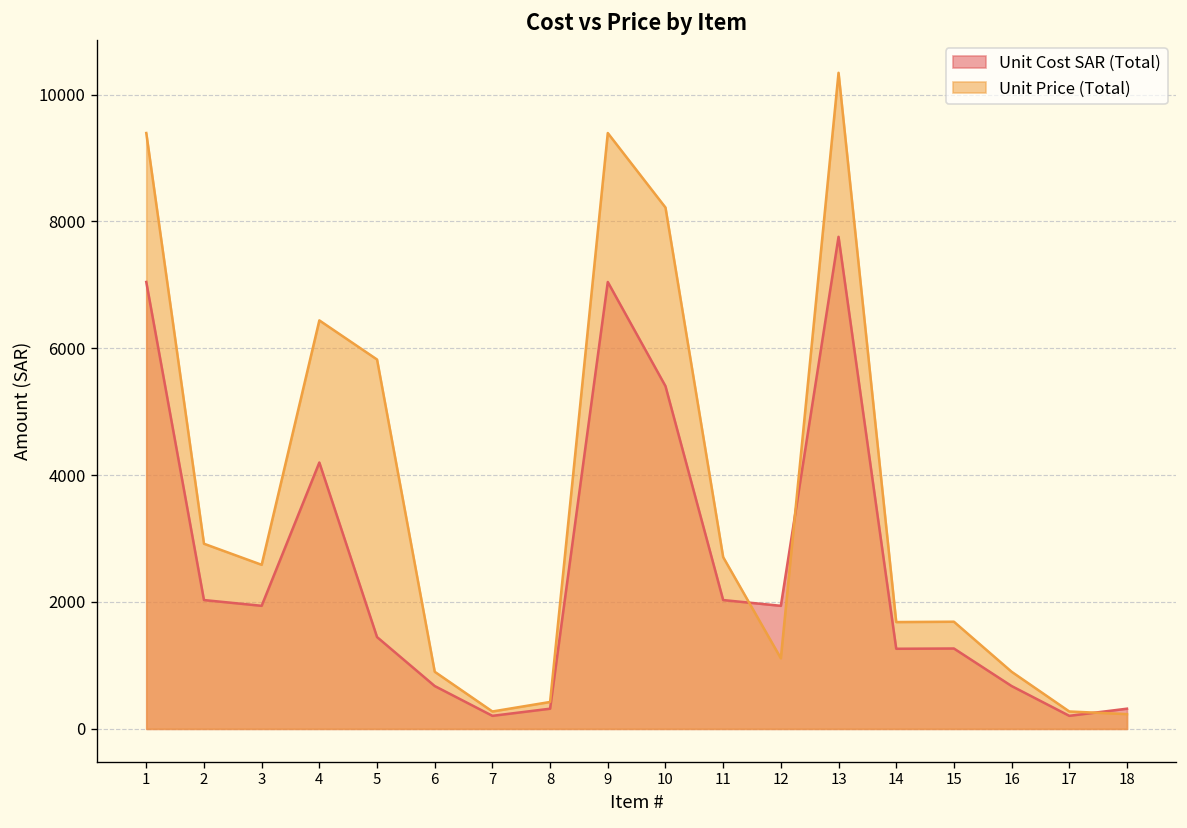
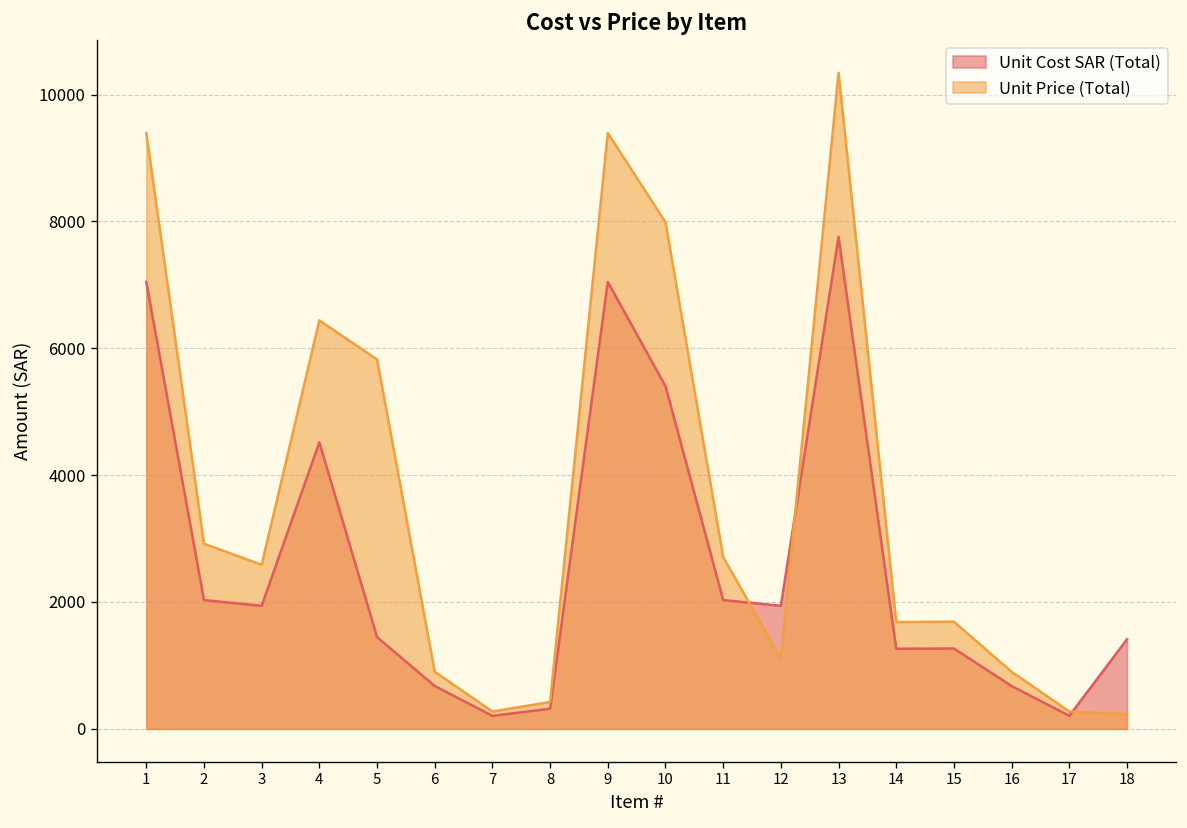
  {
    "Unit Cost SAR (Total)": {
      "1": 7000,
      "2": 2000,
      "3": 1900,
-     "4": 4200,
+     "4": 4500,
      "5": 1400,
      "6": 700,
      "7": 200,
      "8": 300,
      "9": 7000,
      "10": 5400,
      "11": 2000,
      "12": 1900,
      "13": 7800,
      "14": 1300,
      "15": 1300,
      "16": 700,
      "17": 200,
-     "18": 300
+     "18": 1400
    },
    "Unit Price (Total)": {
      "1": 9400,
      "2": 2900,
      "3": 2600,
      "4": 6400,
      "5": 5800,
      "6": 900,
      "7": 300,
      "8": 400,
      "9": 9400,
-     "10": 8200,
+     "10": 8000,
      "11": 2700,
      "12": 1100,
      "13": 10300,
      "14": 1700,
      "15": 1700,
      "16": 900,
      "17": 300,
      "18": 200
    }
  }
